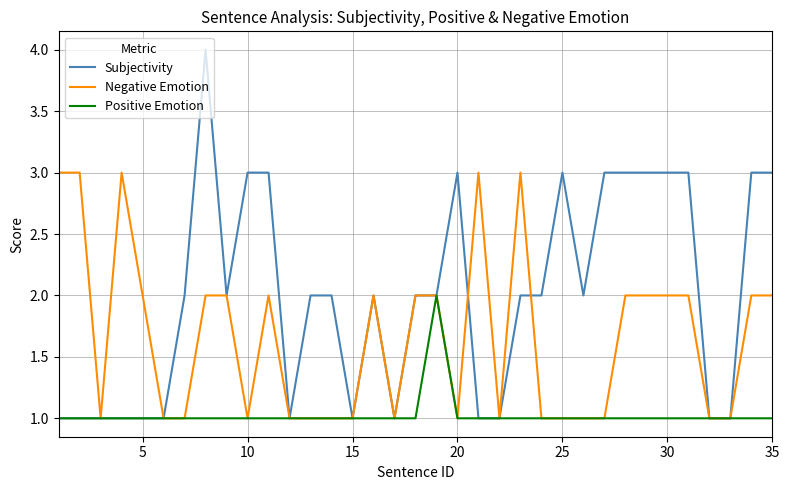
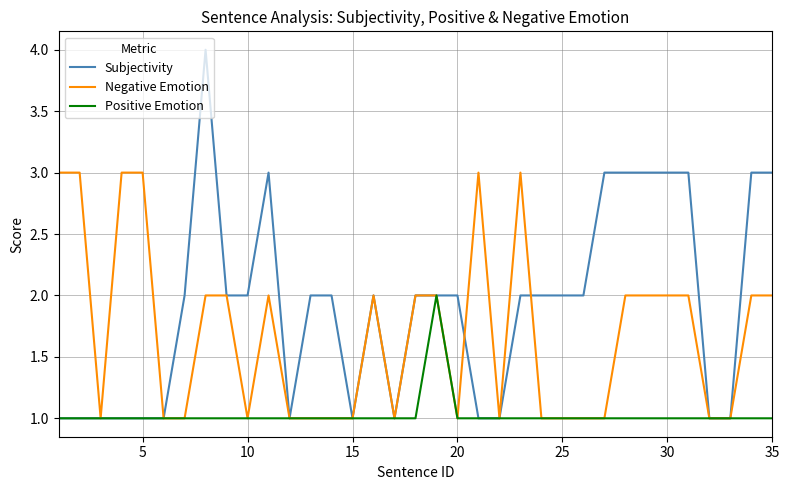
  {
    "Subjectivity": {
-     "10": 3,
-     "20": 3,
-     "25": 3,
+     "10": 2,
+     "20": 2,
+     "25": 2,
      "30": 3,
      "35": 3
    },
    "Negative Emotion": {
-     "5": 2,
+     "5": 3,
      "30": 2,
      "35": 2
    },
    "Positive Emotion": {
      "30": 1,
      "35": 1
    }
  }
